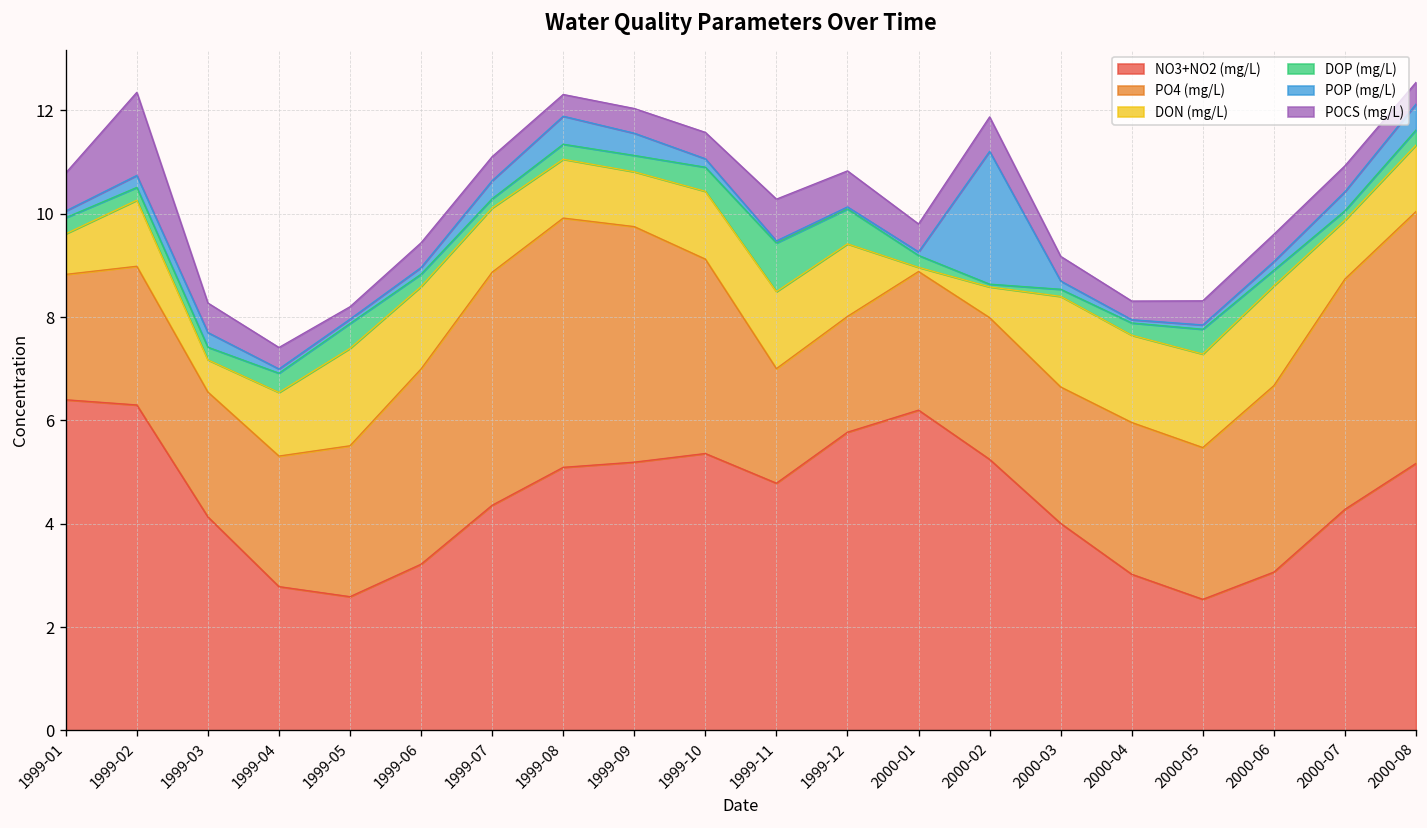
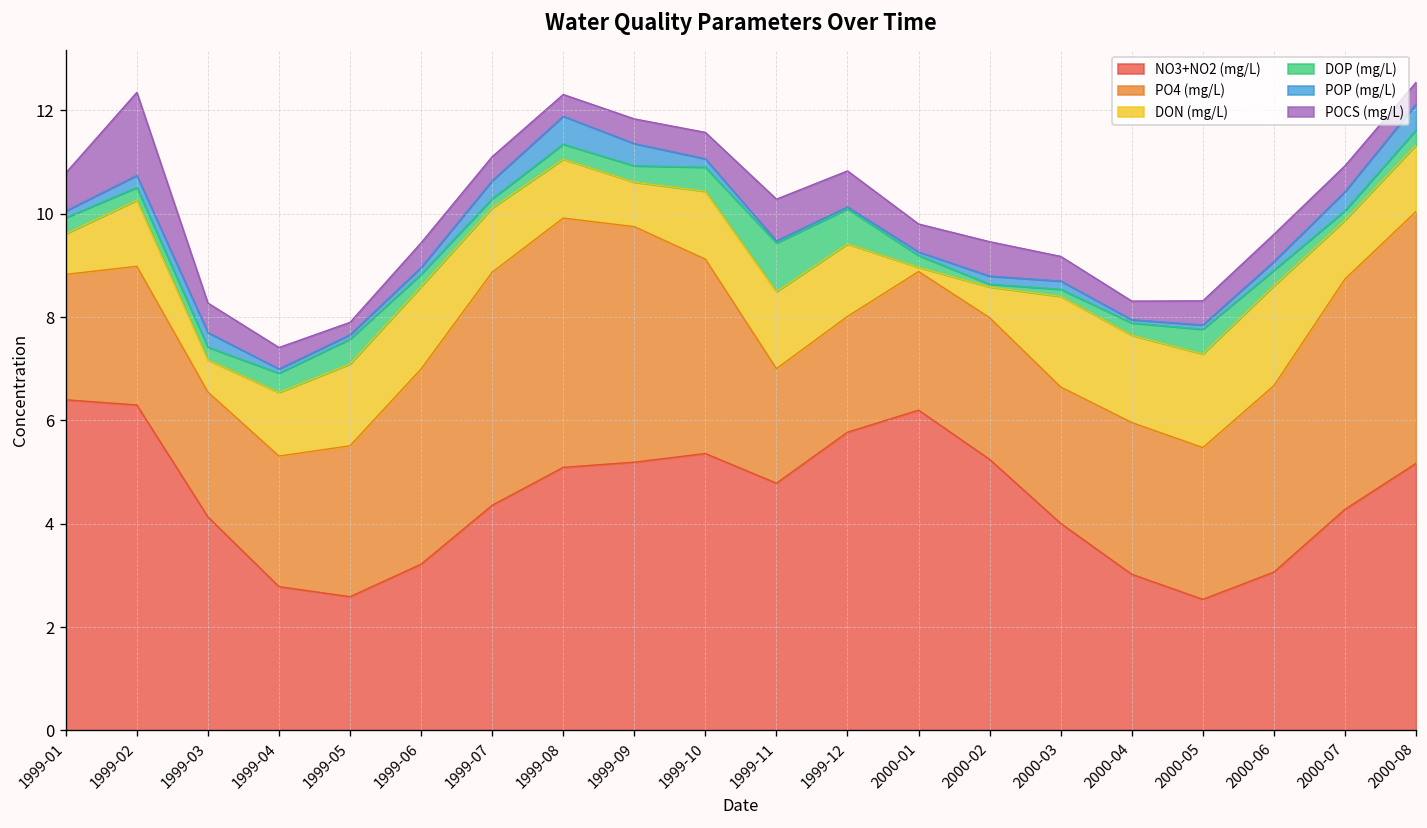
  {
    "DON (mg/L)": {
      "1999-01": 0.8,
      "1999-02": 1.3,
      "1999-03": 0.6,
      "1999-04": 1.2,
-     "1999-05": 1.9,
+     "1999-05": 1.6,
      "1999-06": 1.6,
      "1999-07": 1.2,
      "1999-08": 1.1,
-     "1999-09": 1.1,
+     "1999-09": 0.9,
      "1999-10": 1.3,
      "1999-11": 1.5,
      "1999-12": 1.4,
      "2000-01": 0.1,
      "2000-03": 1.8,
      "2000-04": 1.7,
      "2000-05": 1.8,
      "2000-06": 1.9,
      "2000-07": 1.1,
      "2000-08": 1.3
    },
    "DOP (mg/L)": {
      "1999-01": 0.3,
      "1999-02": 0.2,
      "1999-03": 0.2,
      "1999-04": 0.4,
      "1999-05": 0.5,
      "1999-06": 0.2,
      "1999-07": 0.2,
      "1999-08": 0.3,
      "1999-09": 0.3,
      "1999-10": 0.5,
      "2000-01": 0.2,
      "2000-03": 0.1,
      "2000-04": 0.2,
      "2000-05": 0.5,
      "2000-06": 0.3,
      "2000-07": 0.2,
      "2000-08": 0.3
    },
    "POP (mg/L)": {
      "1999-01": 0.1,
      "1999-02": 0.2,
      "1999-03": 0.3,
      "1999-04": 0.1,
      "1999-05": 0.1,
      "1999-06": 0.1,
      "1999-07": 0.3,
      "1999-08": 0.5,
      "1999-09": 0.4,
      "1999-10": 0.2,
      "2000-01": 0.1,
-     "2000-02": 2.6,
+     "2000-02": 0.2,
      "2000-03": 0.2,
      "2000-04": 0.1,
      "2000-05": 0.1,
      "2000-06": 0.2,
      "2000-07": 0.4,
      "2000-08": 0.5
    },
    "POCS (mg/L)": {
      "1999-01": 0.7,
      "1999-02": 1.6,
      "1999-03": 0.6,
      "1999-04": 0.4,
      "1999-05": 0.2,
      "1999-06": 0.5,
      "1999-07": 0.5,
      "1999-08": 0.4,
      "1999-09": 0.5,
      "1999-10": 0.5,
      "1999-11": 0.8,
      "1999-12": 0.7,
      "2000-01": 0.5,
      "2000-02": 0.7,
      "2000-03": 0.5,
      "2000-04": 0.4,
      "2000-05": 0.5,
      "2000-06": 0.5,
      "2000-07": 0.5,
      "2000-08": 0.4
    }
  }
